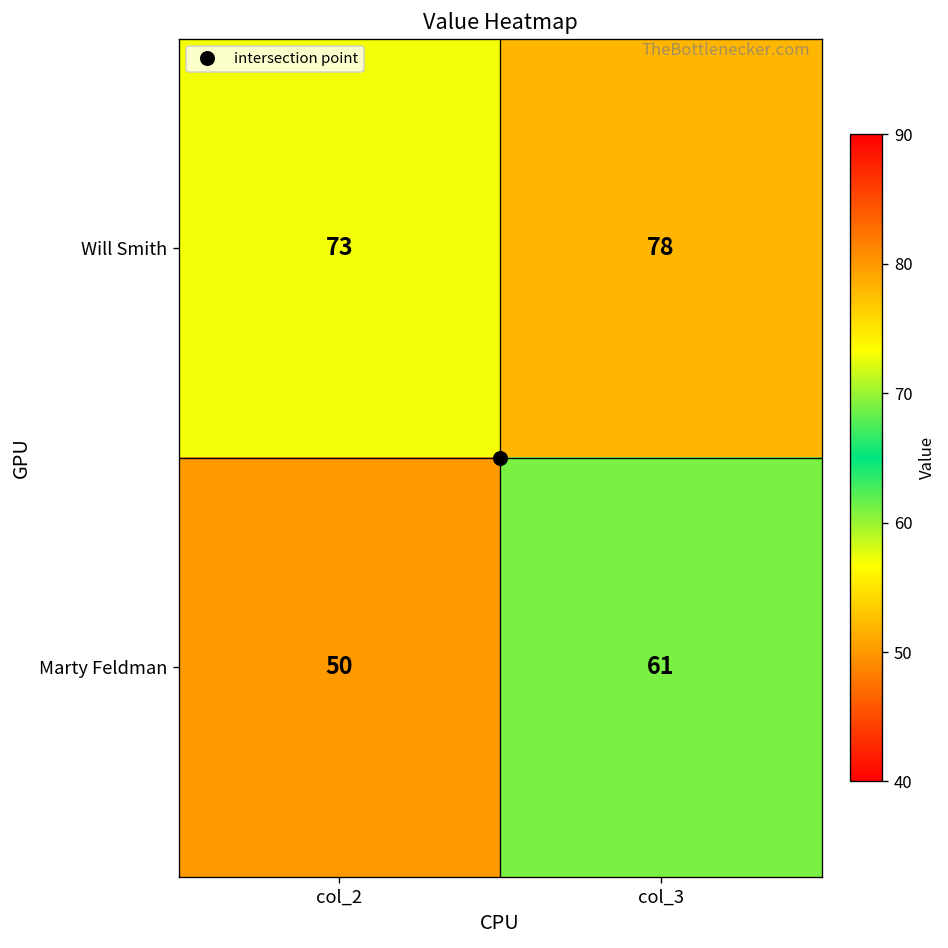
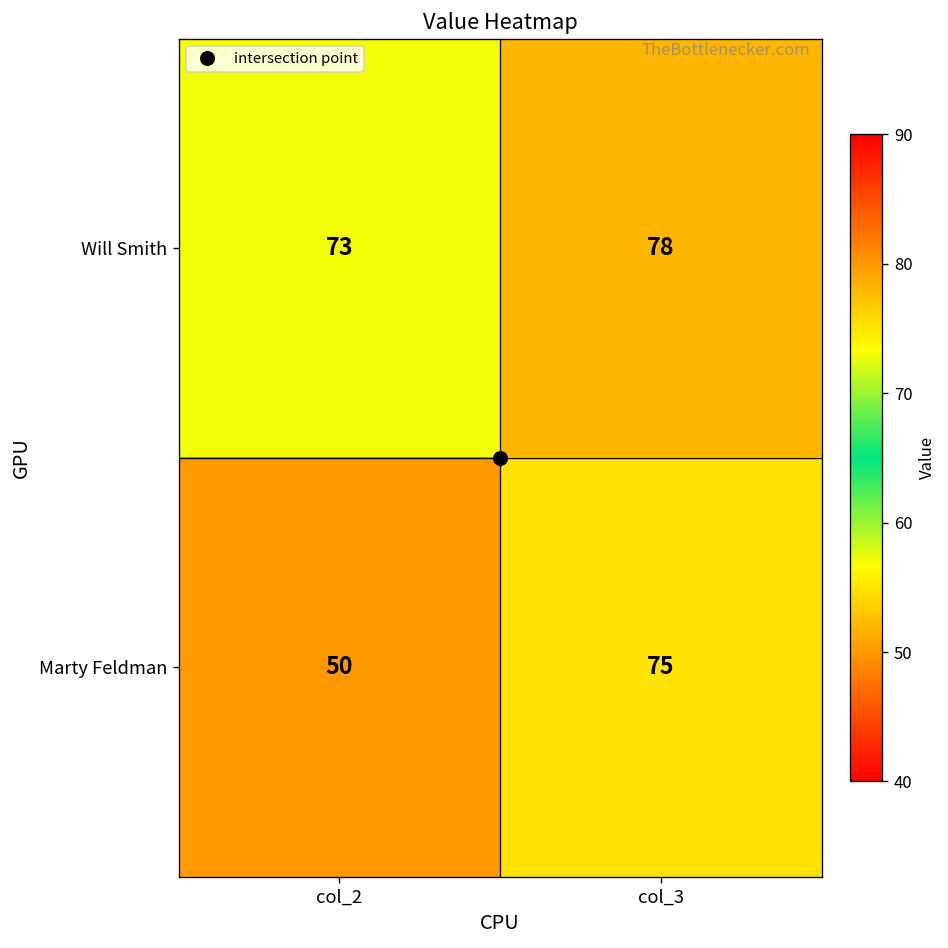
  {
    "Will Smith": {
      "col_2": 73,
      "col_3": 78
    },
    "Marty Feldman": {
      "col_2": 50,
-     "col_3": 61
+     "col_3": 75
    }
  }
